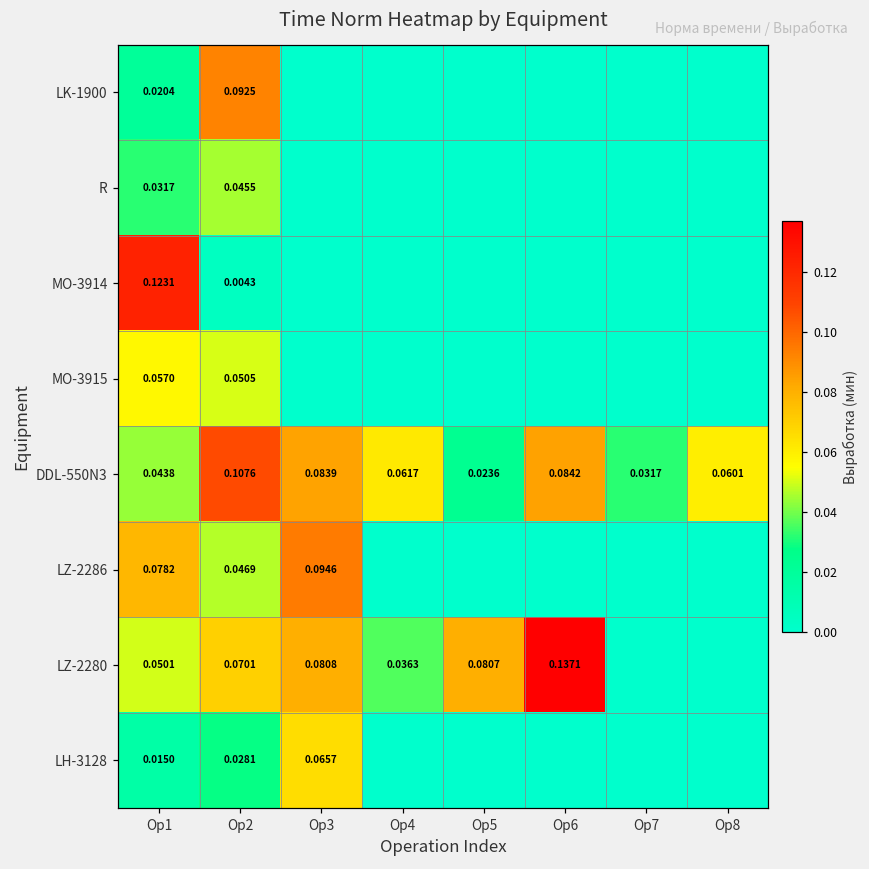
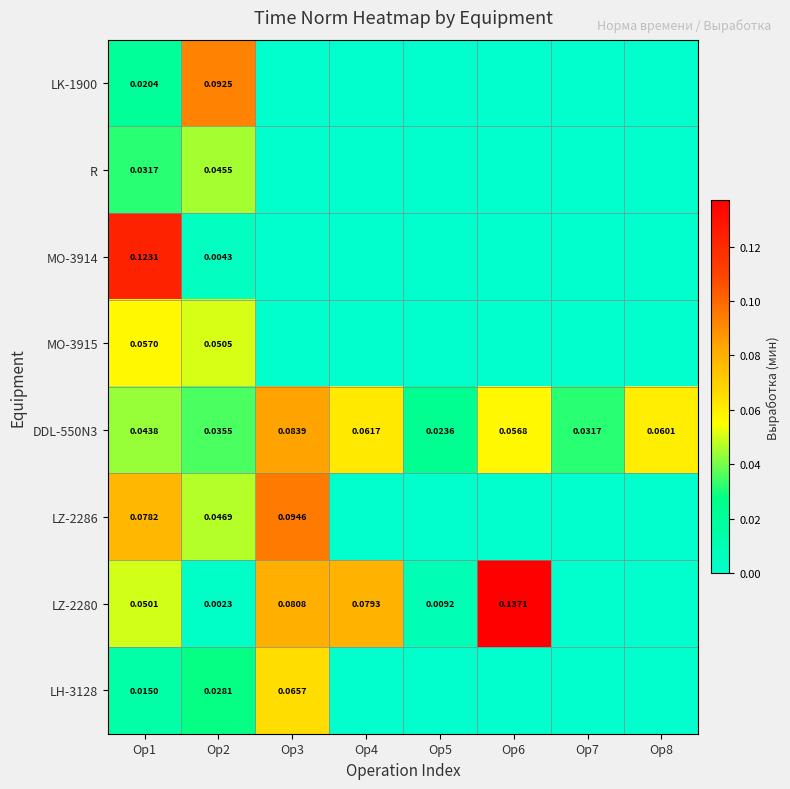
  {
    "LK-1900": {
      "Op1": 0.0204,
      "Op2": 0.0925
    },
    "R": {
      "Op1": 0.0317,
      "Op2": 0.0455
    },
    "MO-3914": {
      "Op1": 0.1231,
      "Op2": 0.0043
    },
    "MO-3915": {
      "Op1": 0.0570,
      "Op2": 0.0505
    },
    "DDL-550N3": {
      "Op1": 0.0438,
-     "Op2": 0.1076,
+     "Op2": 0.0355,
      "Op3": 0.0839,
      "Op4": 0.0617,
      "Op5": 0.0236,
-     "Op6": 0.0842,
+     "Op6": 0.0568,
      "Op7": 0.0317,
      "Op8": 0.0601
    },
    "LZ-2286": {
      "Op1": 0.0782,
      "Op2": 0.0469,
      "Op3": 0.0946
    },
    "LZ-2280": {
      "Op1": 0.0501,
-     "Op2": 0.0701,
+     "Op2": 0.0023,
      "Op3": 0.0808,
-     "Op4": 0.0363,
-     "Op5": 0.0807,
+     "Op4": 0.0793,
+     "Op5": 0.0092,
      "Op6": 0.1371
    },
    "LH-3128": {
      "Op1": 0.0150,
      "Op2": 0.0281,
      "Op3": 0.0657
    }
  }
